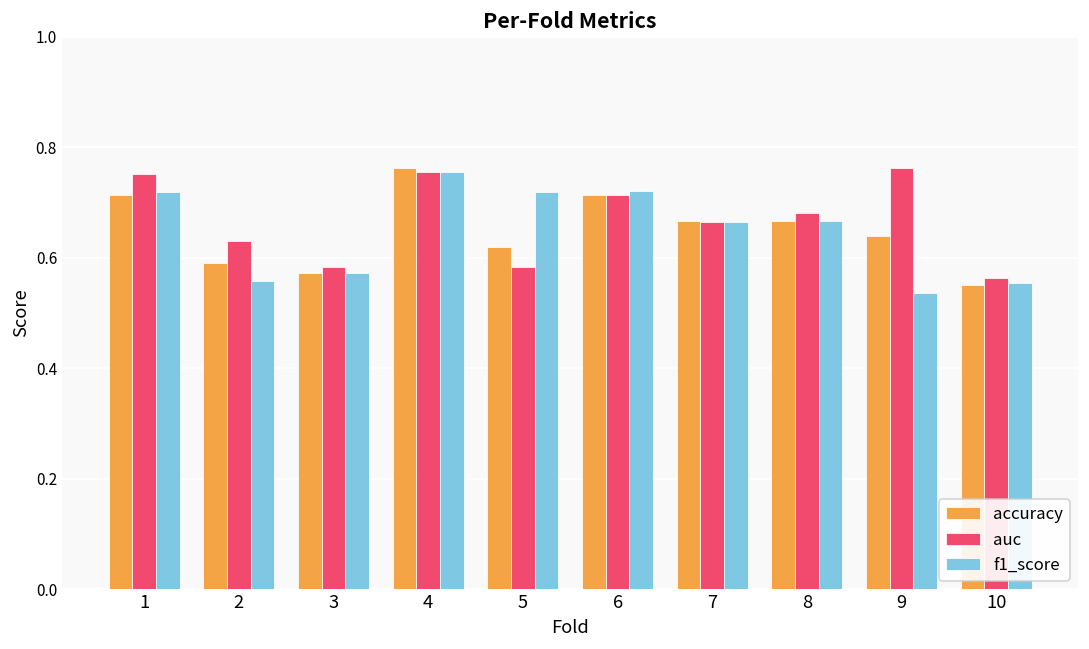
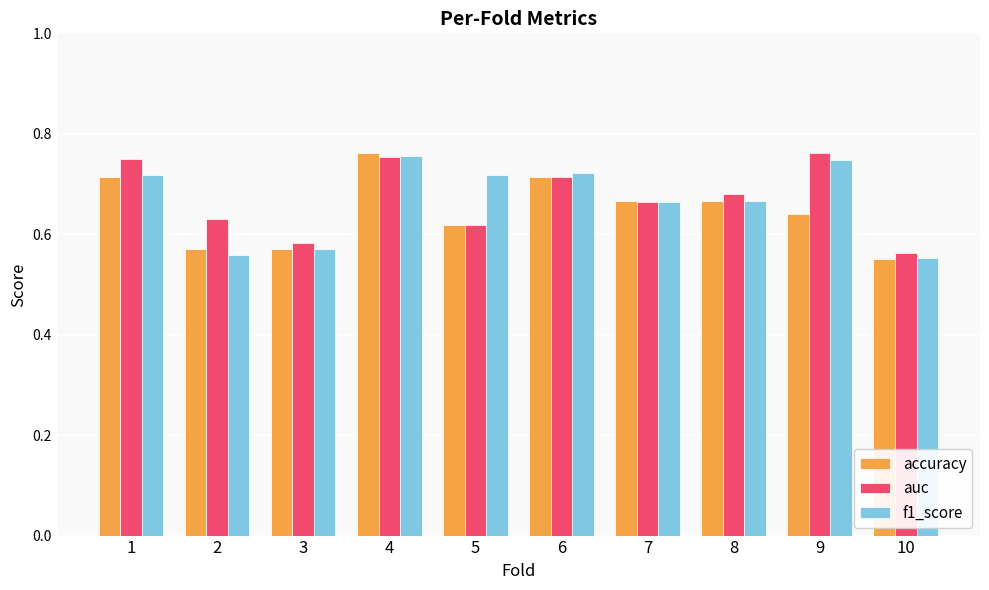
  {
    "accuracy": {
      "1": 0.71,
-     "2": 0.59,
+     "2": 0.57,
      "3": 0.57,
      "4": 0.76,
      "5": 0.62,
      "6": 0.71,
      "7": 0.67,
      "8": 0.67,
      "9": 0.64,
      "10": 0.55
    },
    "auc": {
      "1": 0.75,
      "2": 0.63,
      "3": 0.58,
      "4": 0.75,
-     "5": 0.58,
+     "5": 0.62,
      "6": 0.71,
      "7": 0.66,
      "8": 0.68,
      "9": 0.76,
      "10": 0.56
    },
    "f1_score": {
      "1": 0.72,
      "2": 0.56,
      "3": 0.57,
      "4": 0.76,
      "5": 0.72,
      "6": 0.72,
      "7": 0.67,
      "8": 0.67,
-     "9": 0.54,
+     "9": 0.75,
      "10": 0.55
    }
  }
